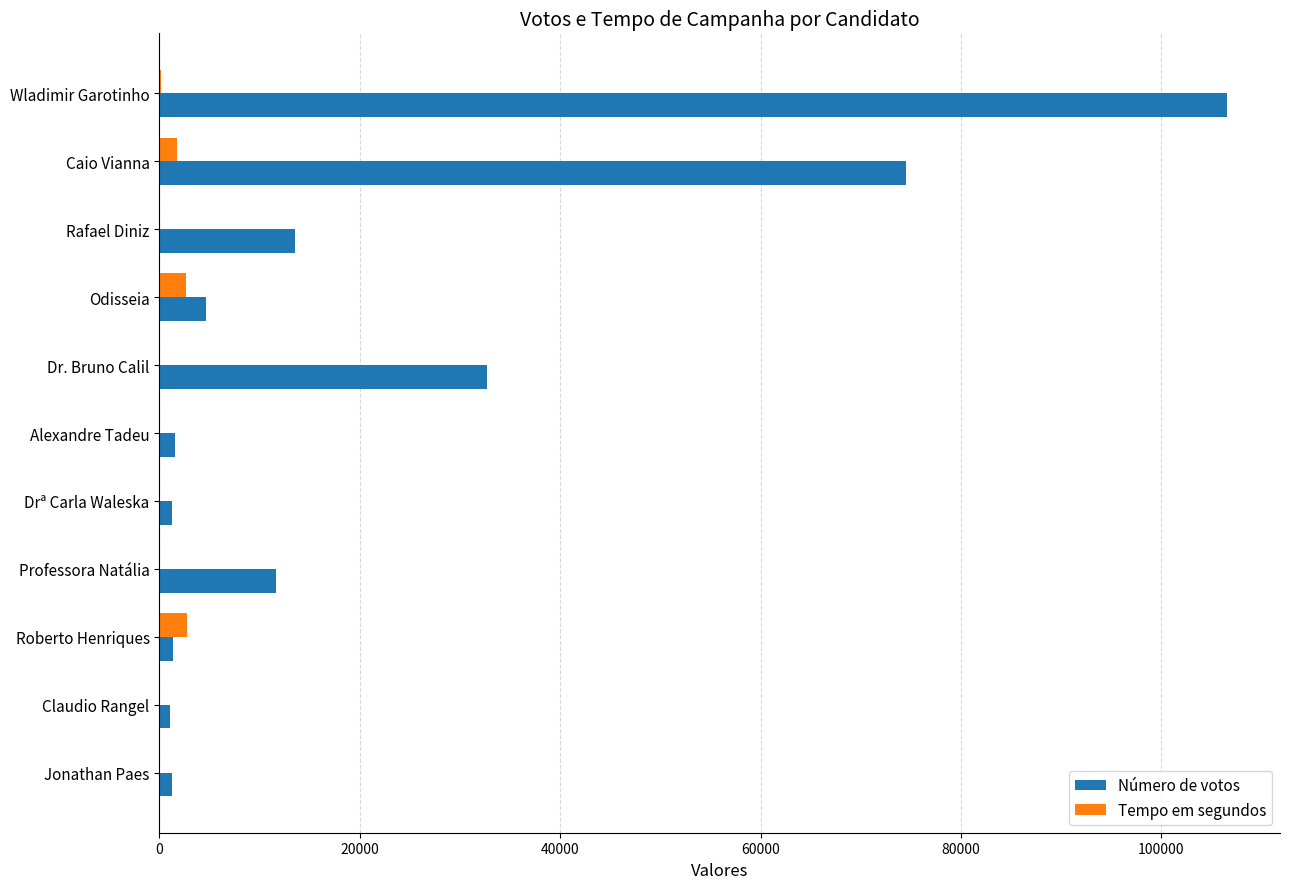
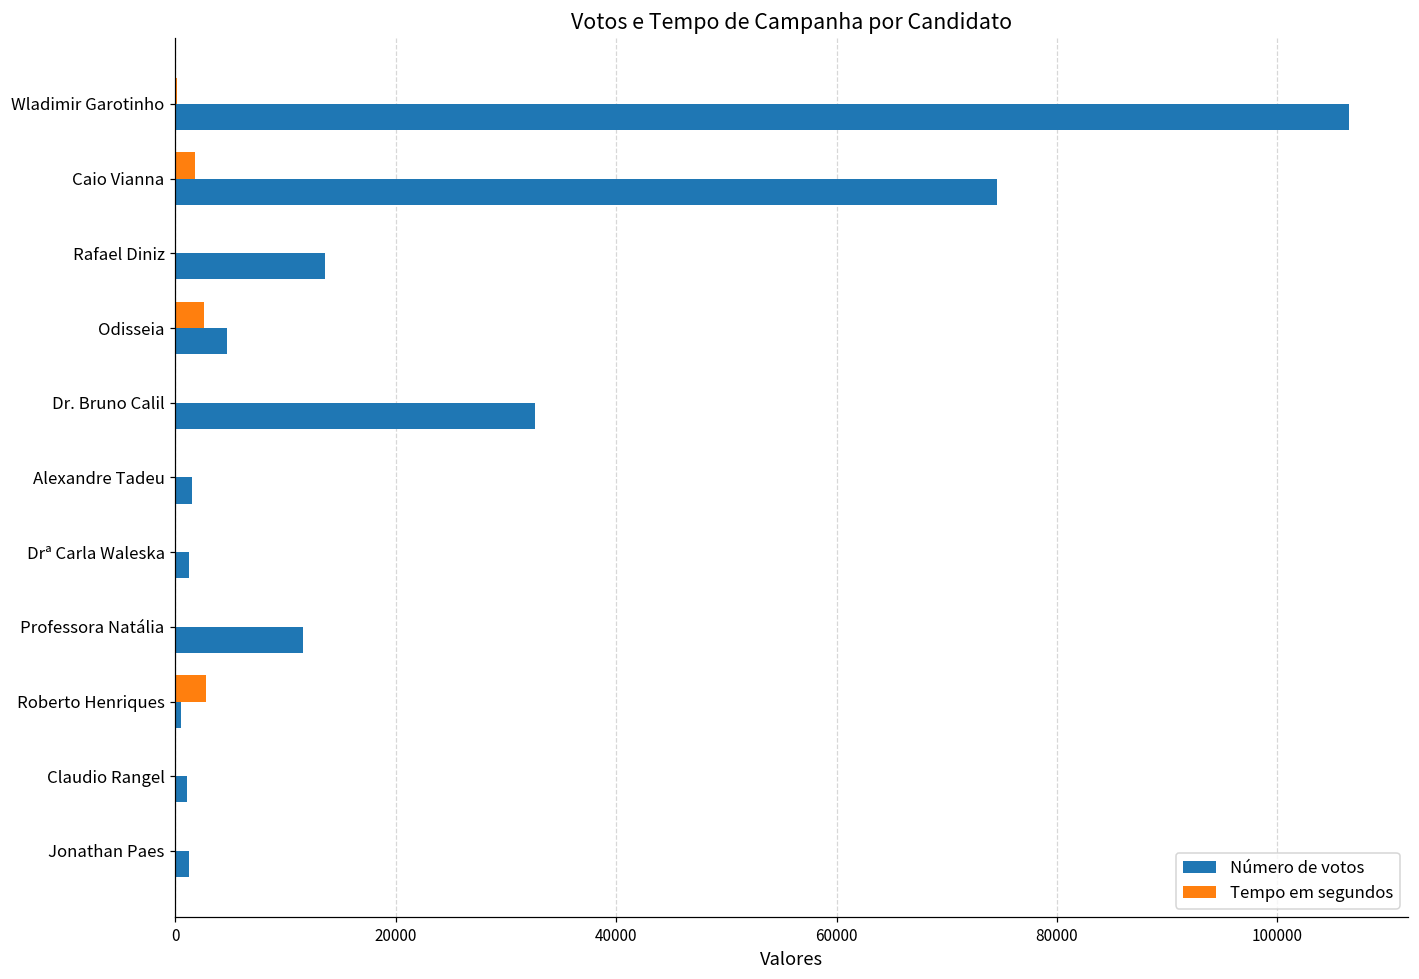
  {
    "Número de votos": {
      "Wladimir Garotinho": 106500,
      "Caio Vianna": 74500,
      "Rafael Diniz": 13500,
      "Odisseia": 4700,
      "Dr. Bruno Calil": 32700,
      "Alexandre Tadeu": 1500,
      "Drª Carla Waleska": 1300,
      "Professora Natália": 11600,
-     "Roberto Henriques": 1400,
+     "Roberto Henriques": 500,
      "Claudio Rangel": 1100,
      "Jonathan Paes": 1300
    },
    "Tempo em segundos": {
      "Caio Vianna": 1700,
      "Odisseia": 2600,
      "Roberto Henriques": 2800
    }
  }
